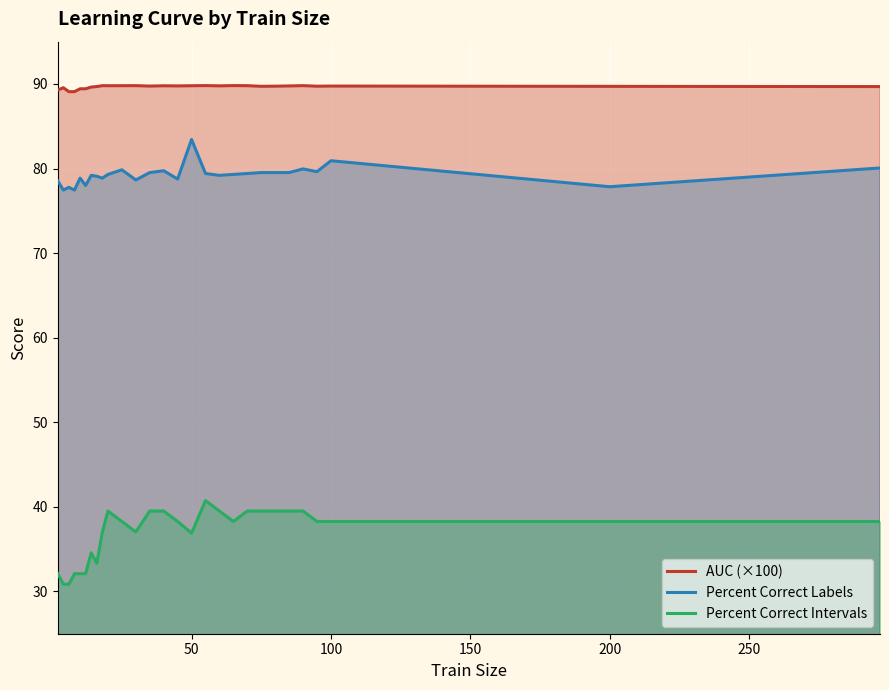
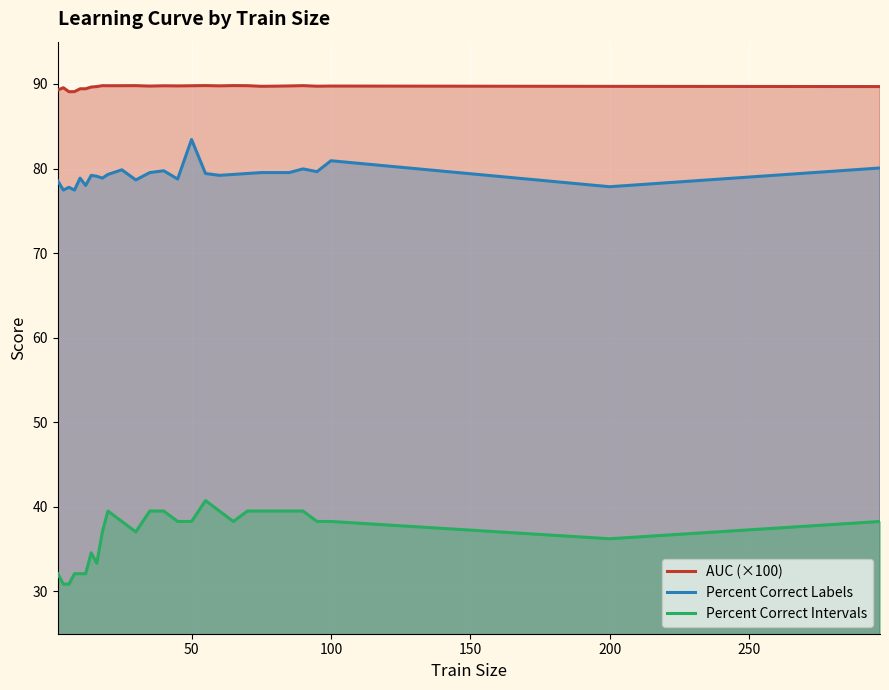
  {
    "AUC (×100)": {
      "50": 90,
      "100": 90,
      "200": 90
    },
    "Percent Correct Labels": {
      "50": 83,
      "100": 81,
      "200": 78
    },
    "Percent Correct Intervals": {
-     "50": 37,
+     "50": 38,
      "100": 38,
-     "200": 38
+     "200": 36
    }
  }
